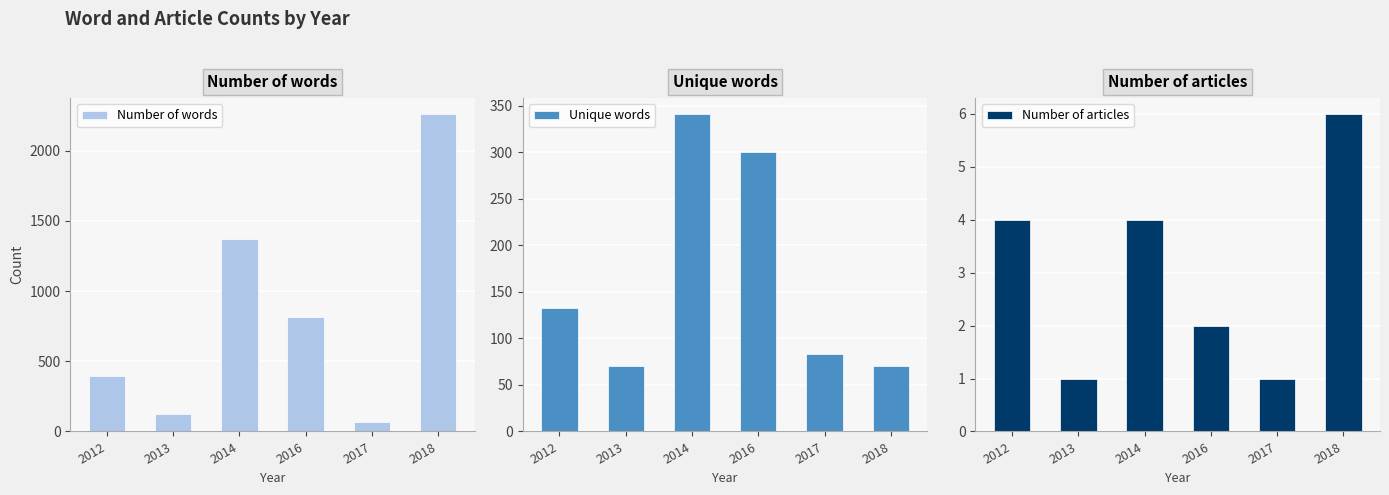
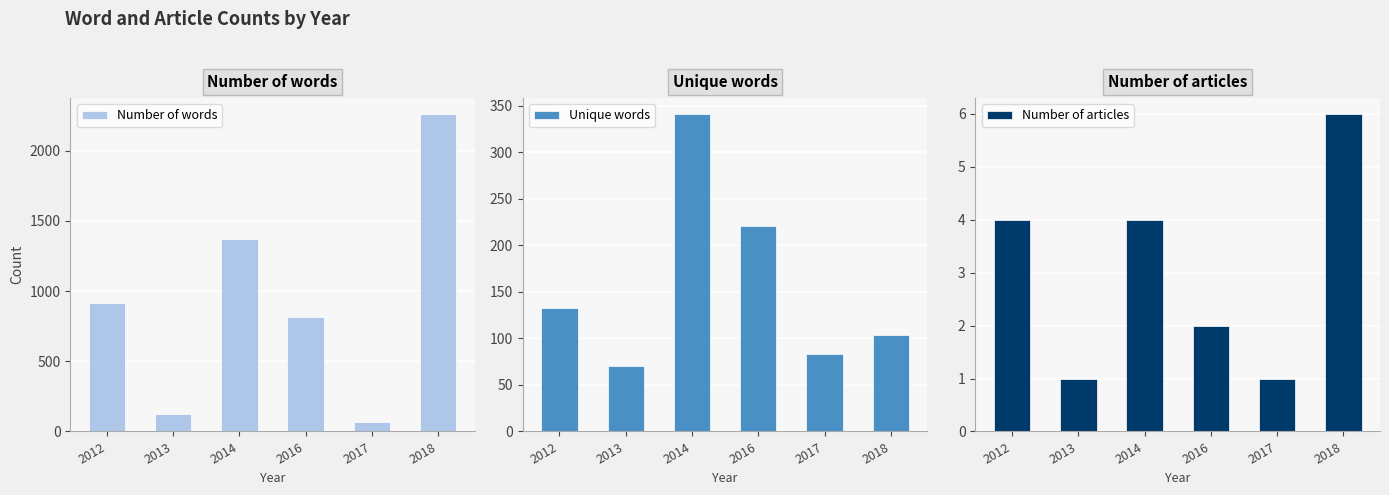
  {
    "Number of words": {
-     "2012": 390,
+     "2012": 920,
      "2013": 120,
      "2014": 1370,
      "2016": 810,
      "2017": 70,
      "2018": 2260
    },
    "Unique words": {
      "2012": 130,
      "2013": 70,
      "2014": 340,
-     "2016": 300,
+     "2016": 220,
      "2017": 80,
-     "2018": 70
+     "2018": 100
    },
    "Number of articles": {
      "2012": 4.0,
      "2013": 1.0,
      "2014": 4.0,
      "2016": 2.0,
      "2017": 1.0,
      "2018": 6.0
    }
  }
